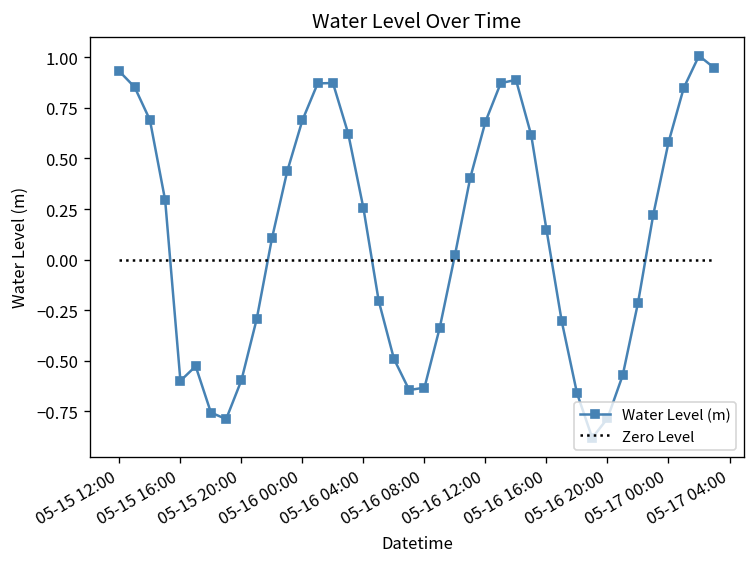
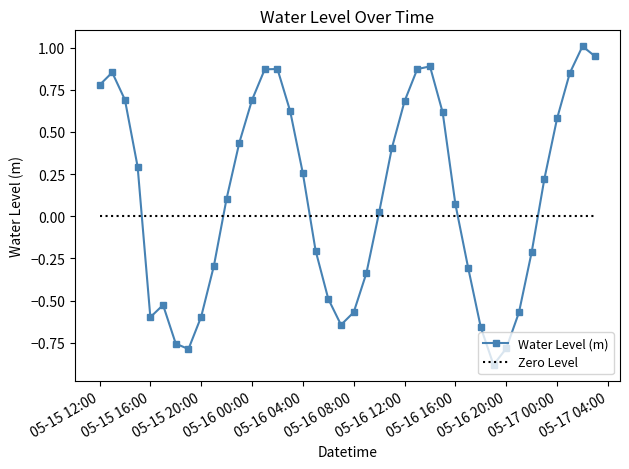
  {
    "Water Level (m)": {
-     "05-15 12:00": 0.93,
+     "05-15 12:00": 0.78,
      "05-15 16:00": -0.60,
      "05-15 20:00": -0.60,
      "05-16 00:00": 0.69,
      "05-16 04:00": 0.25,
-     "05-16 08:00": -0.63,
+     "05-16 08:00": -0.57,
      "05-16 12:00": 0.68,
-     "05-16 16:00": 0.15,
+     "05-16 16:00": 0.07,
      "05-17 00:00": 0.58
    },
    "Zero Level": {
      "05-15 12:00": 0.00
    }
  }
